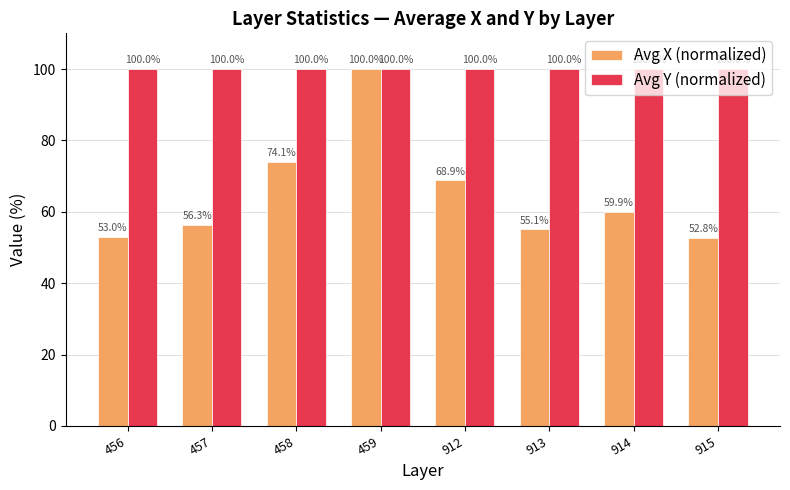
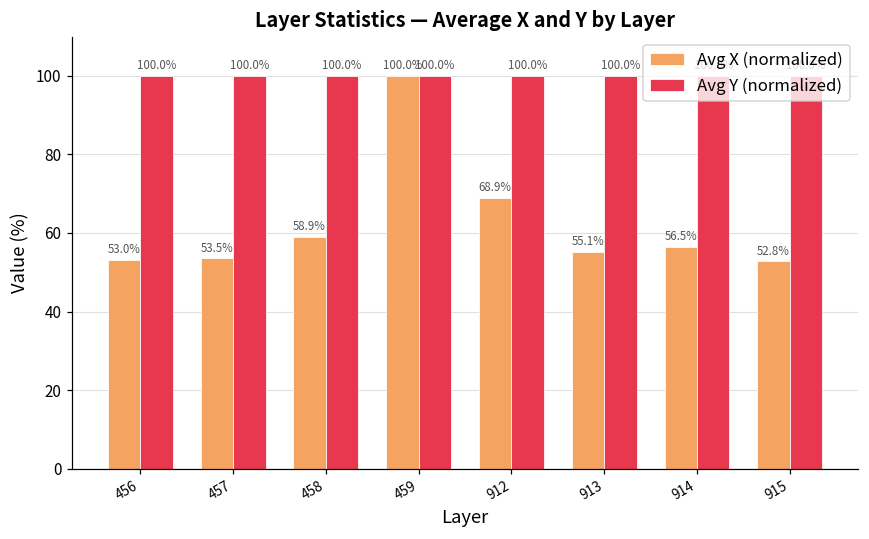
  {
    "Avg X (normalized)": {
      "456": "53.0%",
-     "457": "56.3%",
-     "458": "74.1%",
+     "457": "53.5%",
+     "458": "58.9%",
      "912": "68.9%",
      "913": "55.1%",
-     "914": "59.9%",
+     "914": "56.5%",
      "915": "52.8%"
    },
    "Avg Y (normalized)": {
      "456": "100.0%",
      "457": "100.0%",
      "458": "100.0%",
      "912": "100.0%",
      "913": "100.0%"
    }
  }
